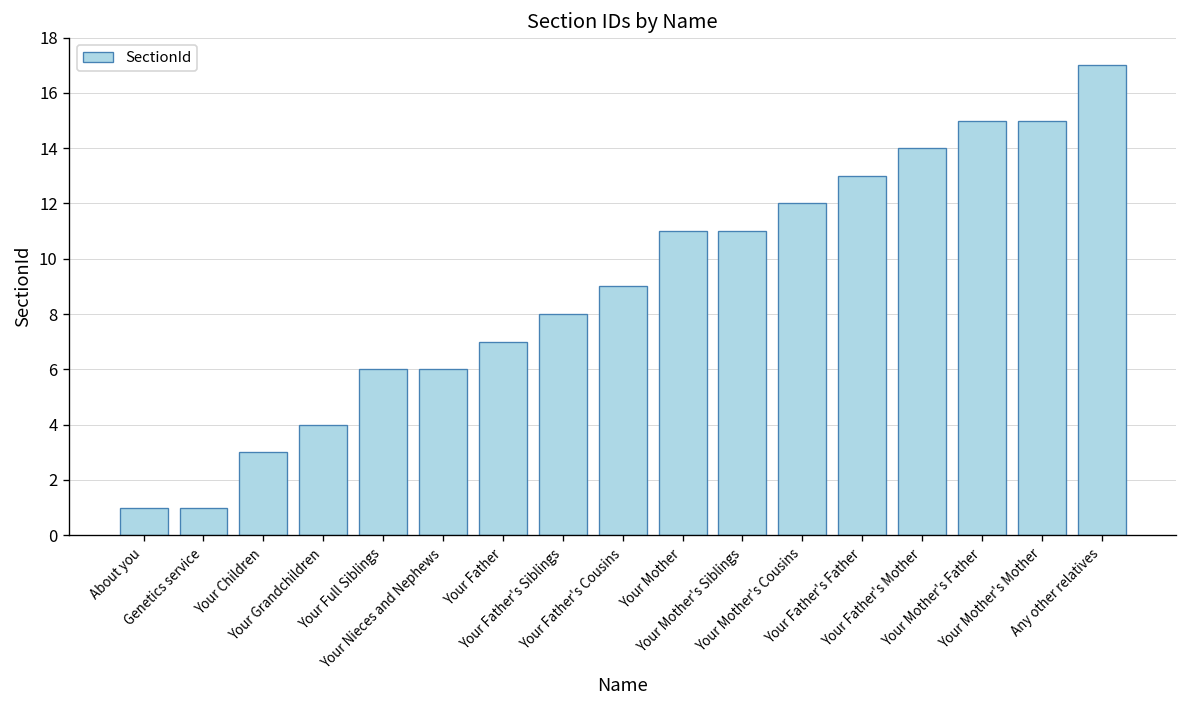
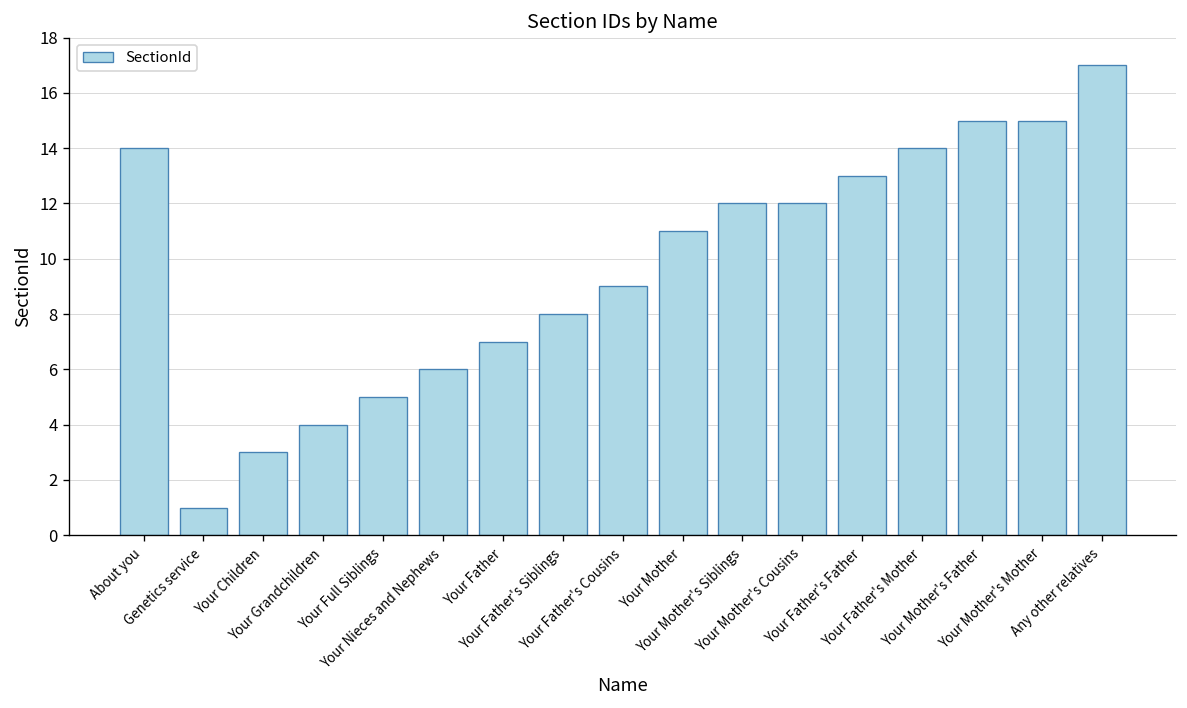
  {
-   "About you": 1,
+   "About you": 14,
    "Genetics service": 1,
    "Your Children": 3,
    "Your Grandchildren": 4,
-   "Your Full Siblings": 6,
+   "Your Full Siblings": 5,
    "Your Nieces and Nephews": 6,
    "Your Father": 7,
    "Your Father's Siblings": 8,
    "Your Father's Cousins": 9,
    "Your Mother": 11,
-   "Your Mother's Siblings": 11,
+   "Your Mother's Siblings": 12,
    "Your Mother's Cousins": 12,
    "Your Father's Father": 13,
    "Your Father's Mother": 14,
    "Your Mother's Father": 15,
    "Your Mother's Mother": 15,
    "Any other relatives": 17
  }
